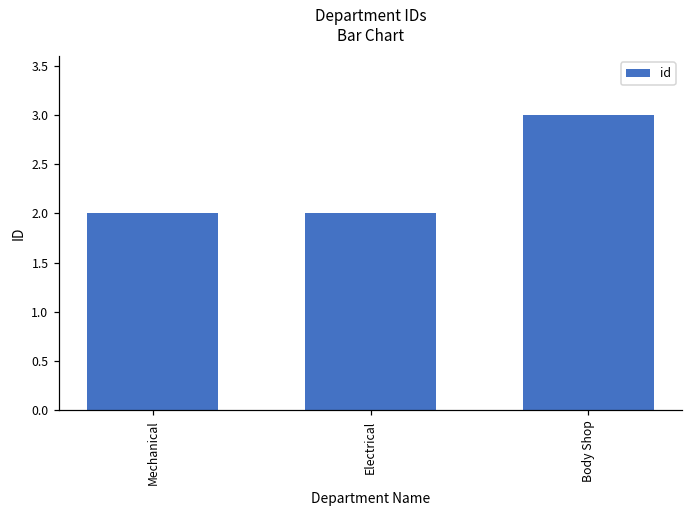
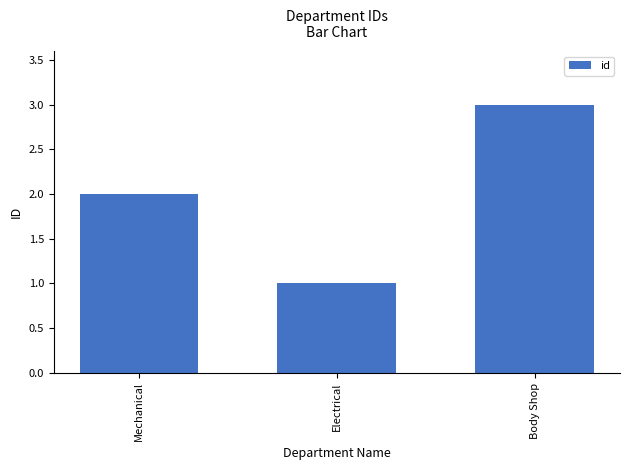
  {
    "Mechanical": 2,
-   "Electrical": 2,
+   "Electrical": 1,
    "Body Shop": 3
  }
